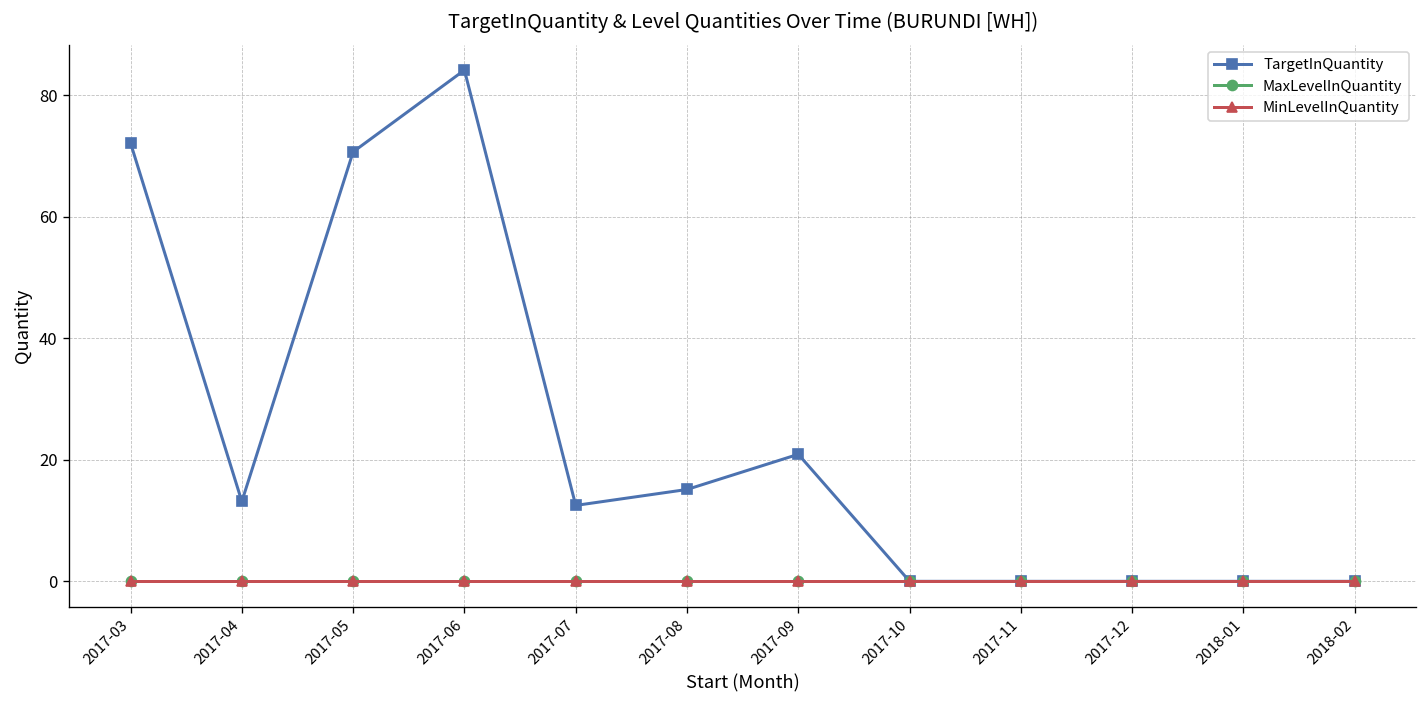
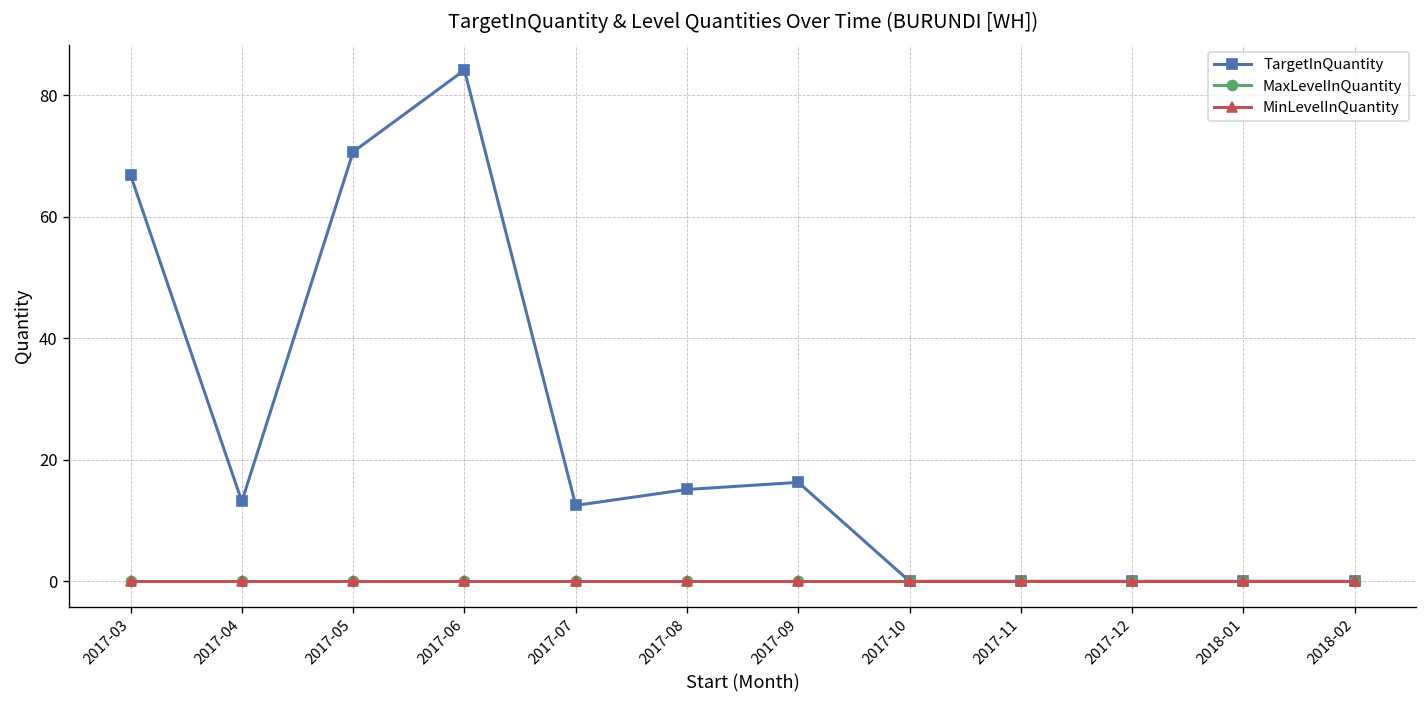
  {
    "TargetInQuantity": {
-     "2017-03": 72,
+     "2017-03": 67,
      "2017-04": 13,
      "2017-05": 71,
      "2017-06": 84,
      "2017-07": 12,
      "2017-08": 15,
-     "2017-09": 21
+     "2017-09": 16
    },
    "MinLevelInQuantity": {
      "2017-03": 0,
      "2017-04": 0,
      "2017-05": 0,
      "2017-06": 0,
      "2017-07": 0,
      "2017-08": 0,
      "2017-09": 0
    }
  }
